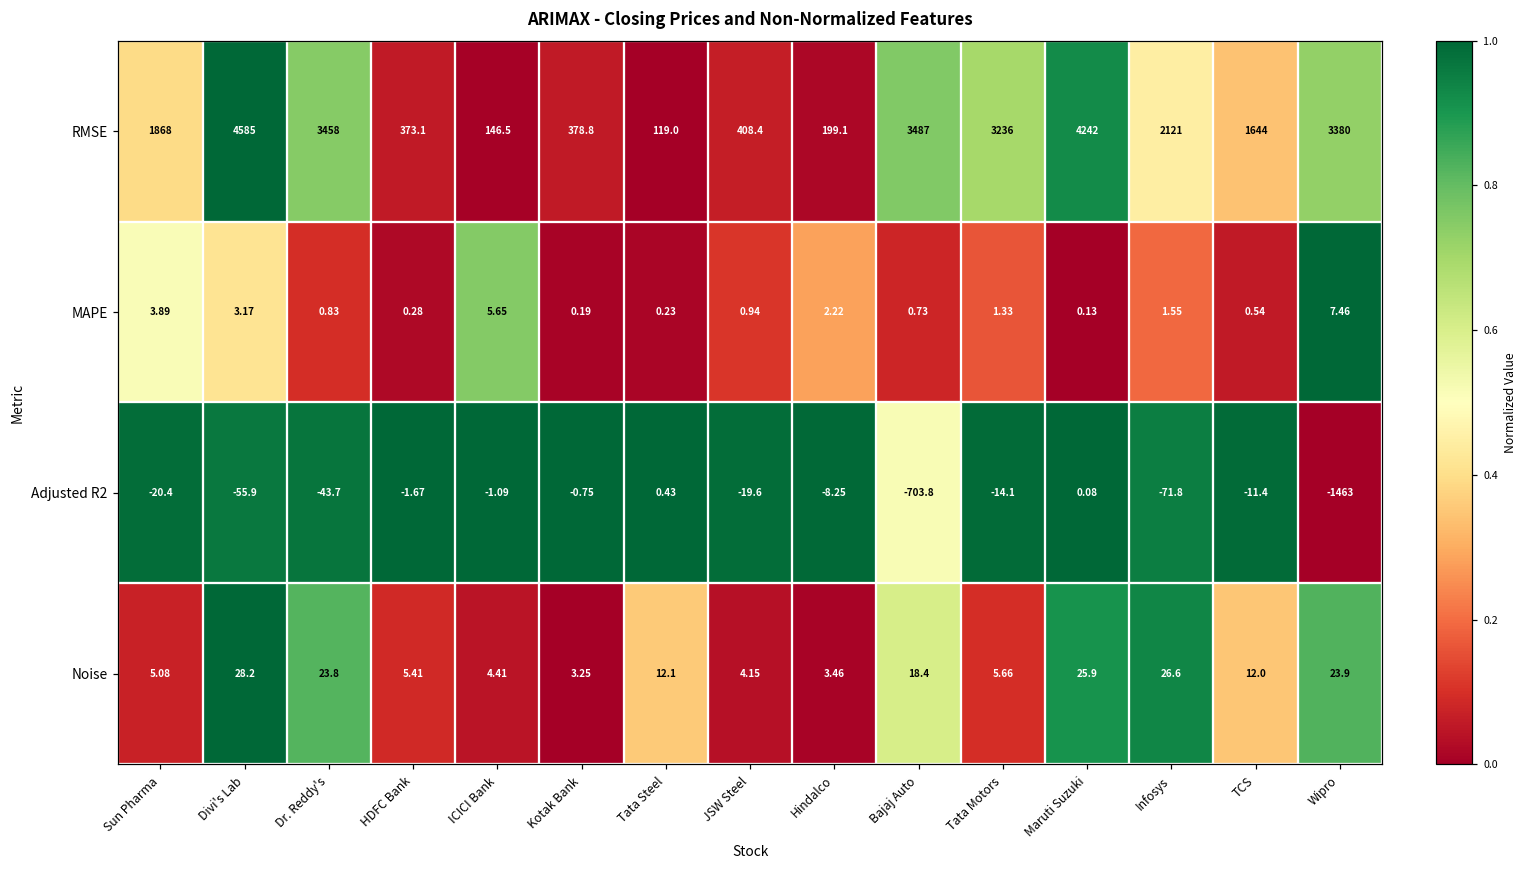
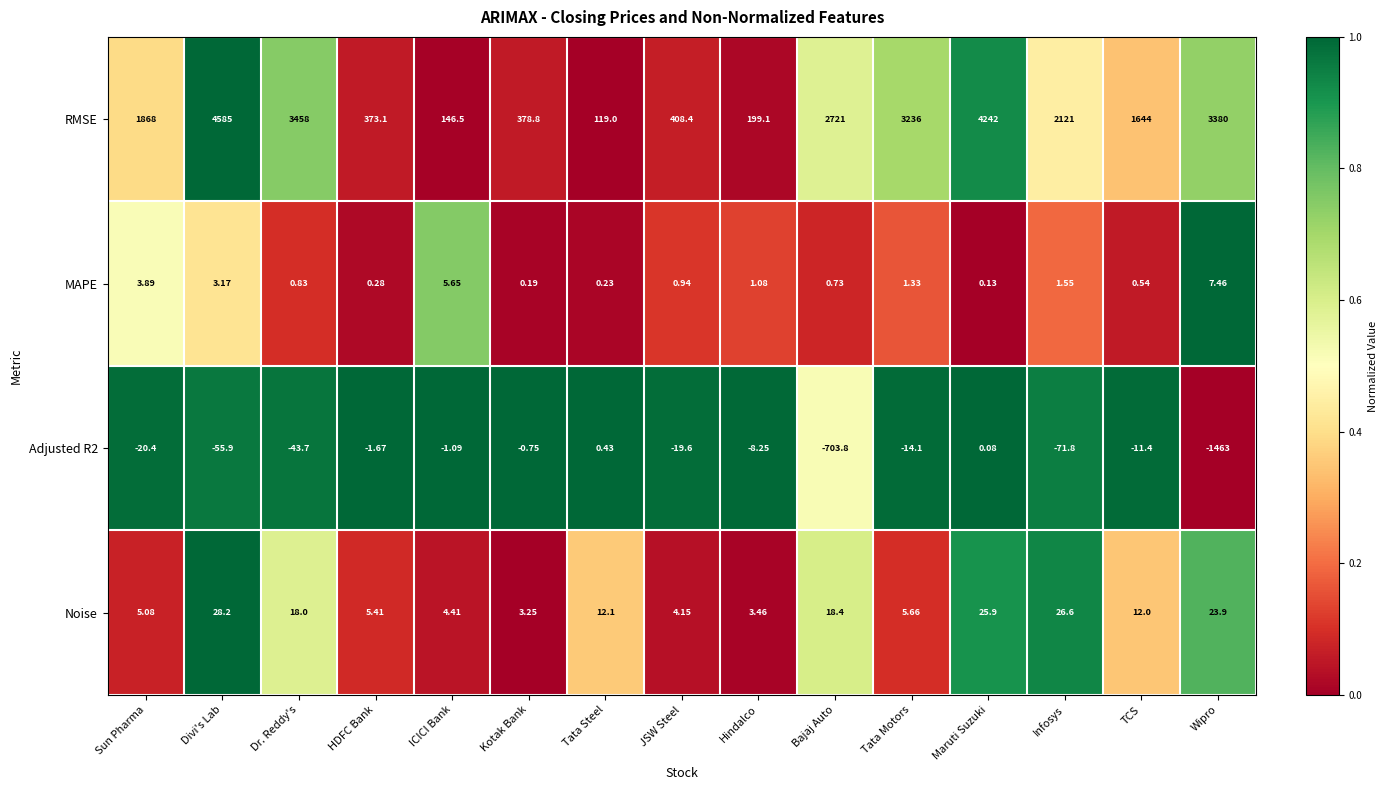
  {
    "RMSE": {
      "Sun Pharma": 1868,
      "Divi's Lab": 4585,
      "Dr. Reddy's": 3458,
      "HDFC Bank": 373.1,
      "ICICI Bank": 146.5,
      "Kotak Bank": 378.8,
      "Tata Steel": 119.0,
      "JSW Steel": 408.4,
      "Hindalco": 199.1,
-     "Bajaj Auto": 3487,
+     "Bajaj Auto": 2721,
      "Tata Motors": 3236,
      "Maruti Suzuki": 4242,
      "Infosys": 2121,
      "TCS": 1644,
      "Wipro": 3380
    },
    "MAPE": {
      "Sun Pharma": 3.89,
      "Divi's Lab": 3.17,
      "Dr. Reddy's": 0.83,
      "HDFC Bank": 0.28,
      "ICICI Bank": 5.65,
      "Kotak Bank": 0.19,
      "Tata Steel": 0.23,
      "JSW Steel": 0.94,
-     "Hindalco": 2.22,
+     "Hindalco": 1.08,
      "Bajaj Auto": 0.73,
      "Tata Motors": 1.33,
      "Maruti Suzuki": 0.13,
      "Infosys": 1.55,
      "TCS": 0.54,
      "Wipro": 7.46
    },
    "Adjusted R2": {
      "Sun Pharma": -20.4,
      "Divi's Lab": -55.9,
      "Dr. Reddy's": -43.7,
      "HDFC Bank": -1.67,
      "ICICI Bank": -1.09,
      "Kotak Bank": -0.75,
      "Tata Steel": 0.43,
      "JSW Steel": -19.6,
      "Hindalco": -8.25,
      "Bajaj Auto": -703.8,
      "Tata Motors": -14.1,
      "Maruti Suzuki": 0.08,
      "Infosys": -71.8,
      "TCS": -11.4,
      "Wipro": -1463
    },
    "Noise": {
      "Sun Pharma": 5.08,
      "Divi's Lab": 28.2,
-     "Dr. Reddy's": 23.8,
+     "Dr. Reddy's": 18.0,
      "HDFC Bank": 5.41,
      "ICICI Bank": 4.41,
      "Kotak Bank": 3.25,
      "Tata Steel": 12.1,
      "JSW Steel": 4.15,
      "Hindalco": 3.46,
      "Bajaj Auto": 18.4,
      "Tata Motors": 5.66,
      "Maruti Suzuki": 25.9,
      "Infosys": 26.6,
      "TCS": 12.0,
      "Wipro": 23.9
    }
  }
